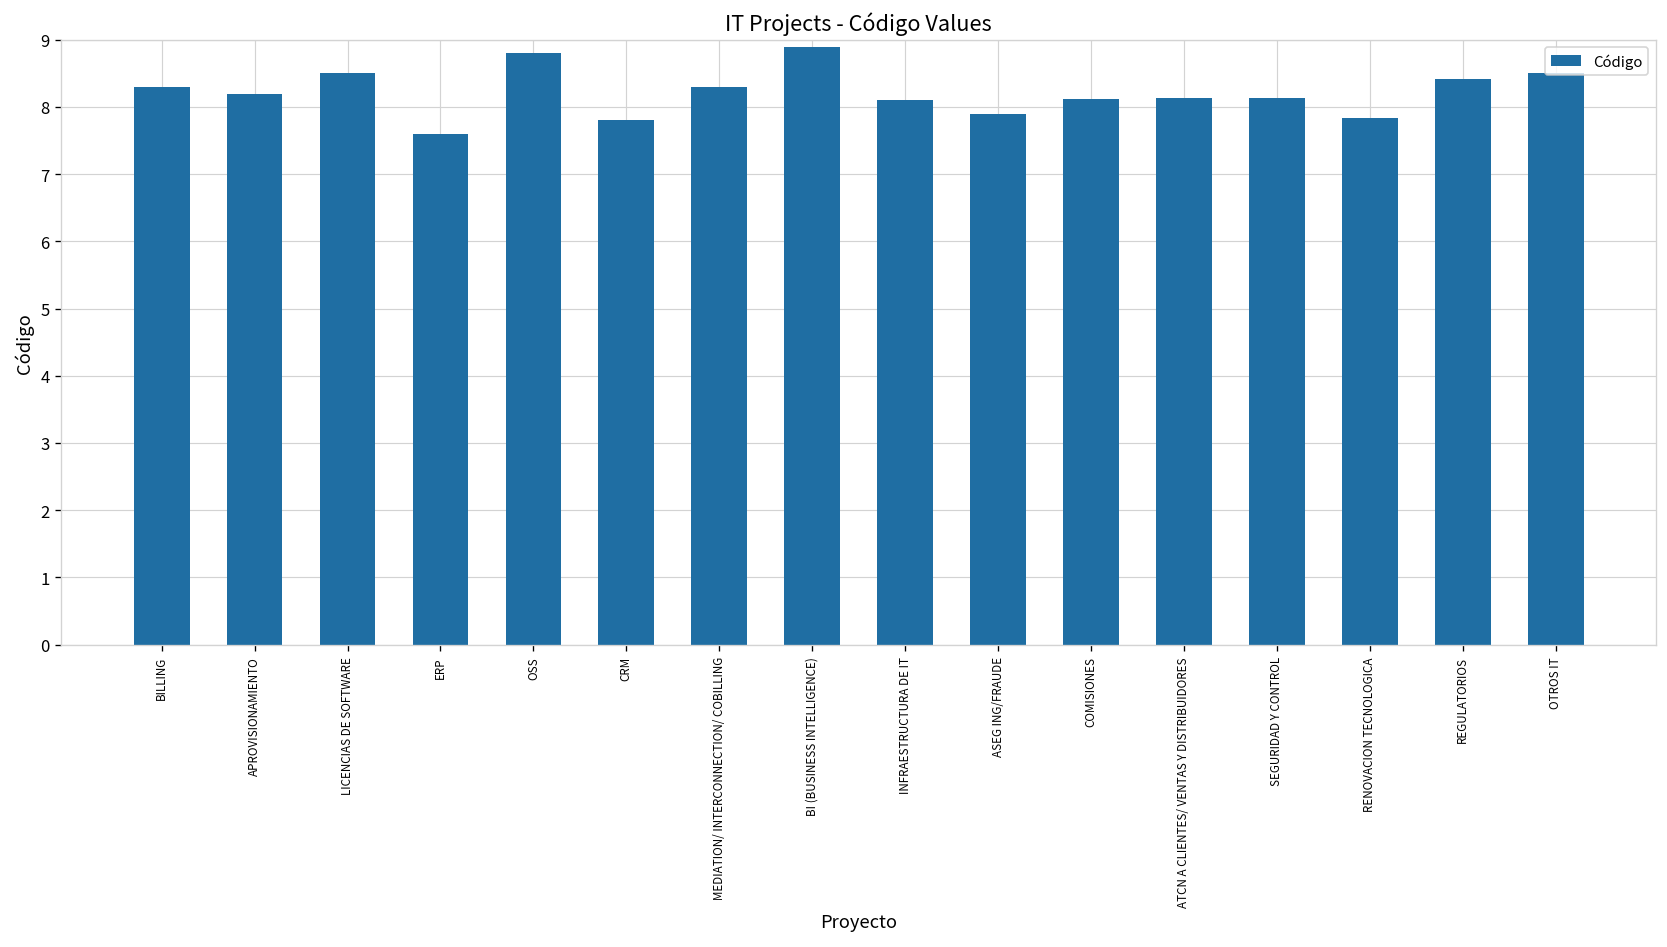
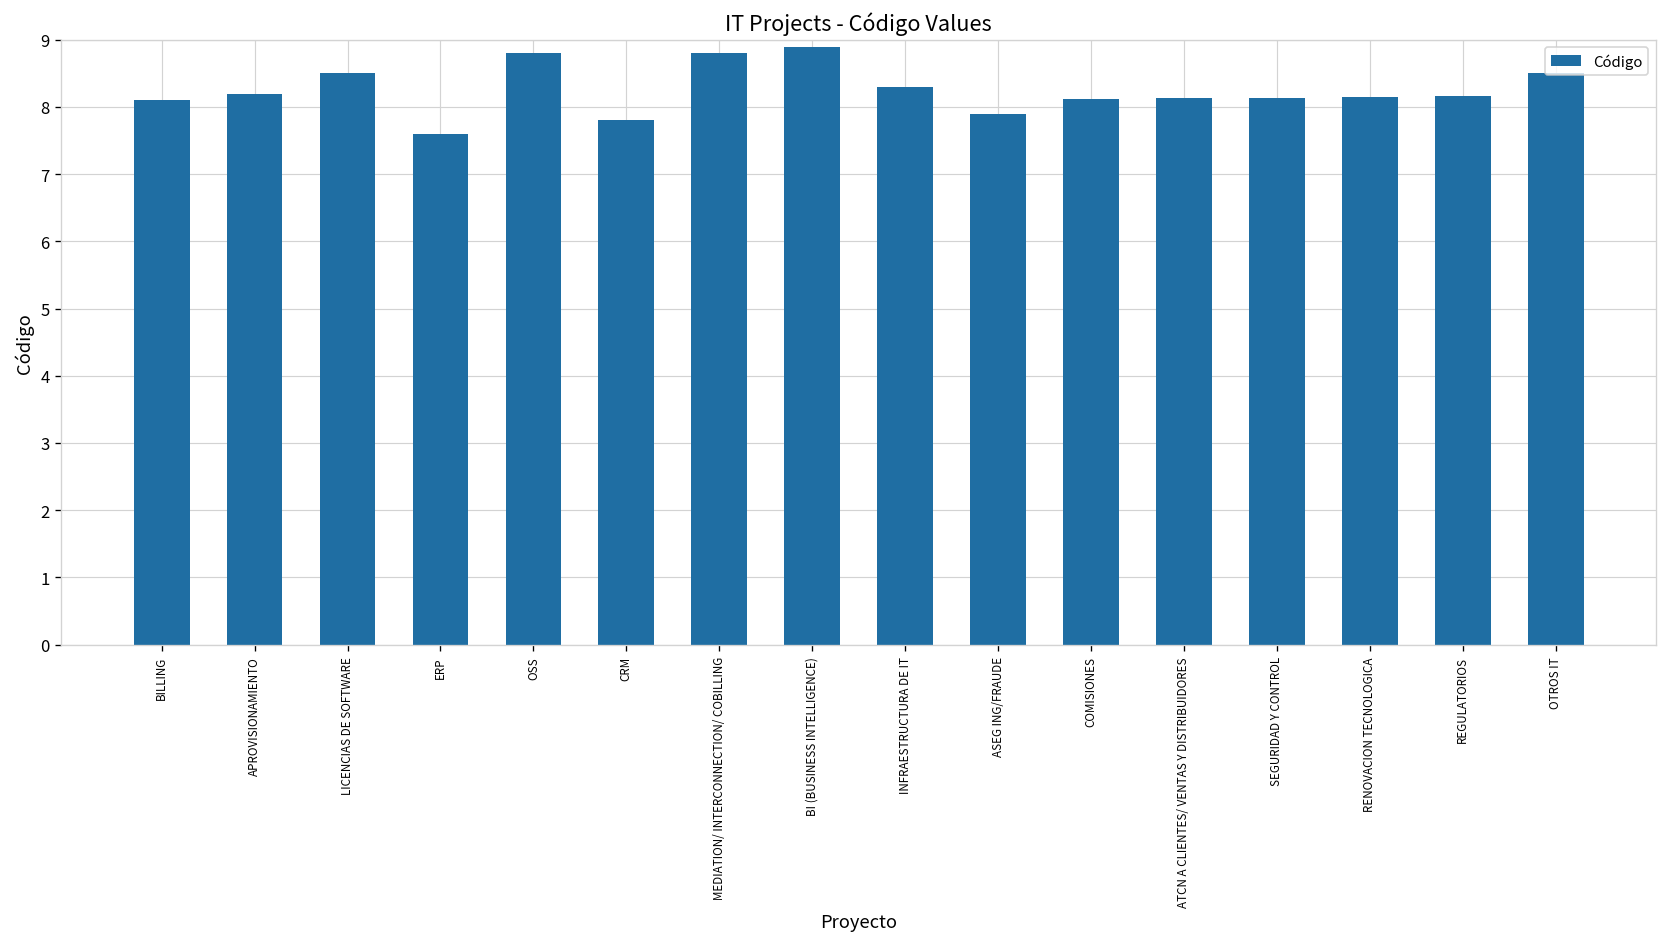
  {
-   "BILLING": 8.3,
+   "BILLING": 8.1,
    "APROVISIONAMIENTO": 8.2,
    "LICENCIAS DE SOFTWARE": 8.5,
    "ERP": 7.6,
    "OSS": 8.8,
    "CRM": 7.8,
-   "MEDIATION/ INTERCONNECTION/ COBILLING": 8.3,
+   "MEDIATION/ INTERCONNECTION/ COBILLING": 8.8,
    "BI (BUSINESS INTELLIGENCE)": 8.9,
-   "INFRAESTRUCTURA DE IT": 8.1,
+   "INFRAESTRUCTURA DE IT": 8.3,
    "ASEG ING/FRAUDE": 7.9,
    "COMISIONES": 8.1,
    "ATCN A CLIENTES/ VENTAS Y DISTRIBUIDORES": 8.1,
    "SEGURIDAD Y CONTROL": 8.1,
-   "RENOVACION TECNOLOGICA": 7.8,
-   "REGULATORIOS": 8.4
+   "RENOVACION TECNOLOGICA": 8.2,
+   "REGULATORIOS": 8.2
  }
